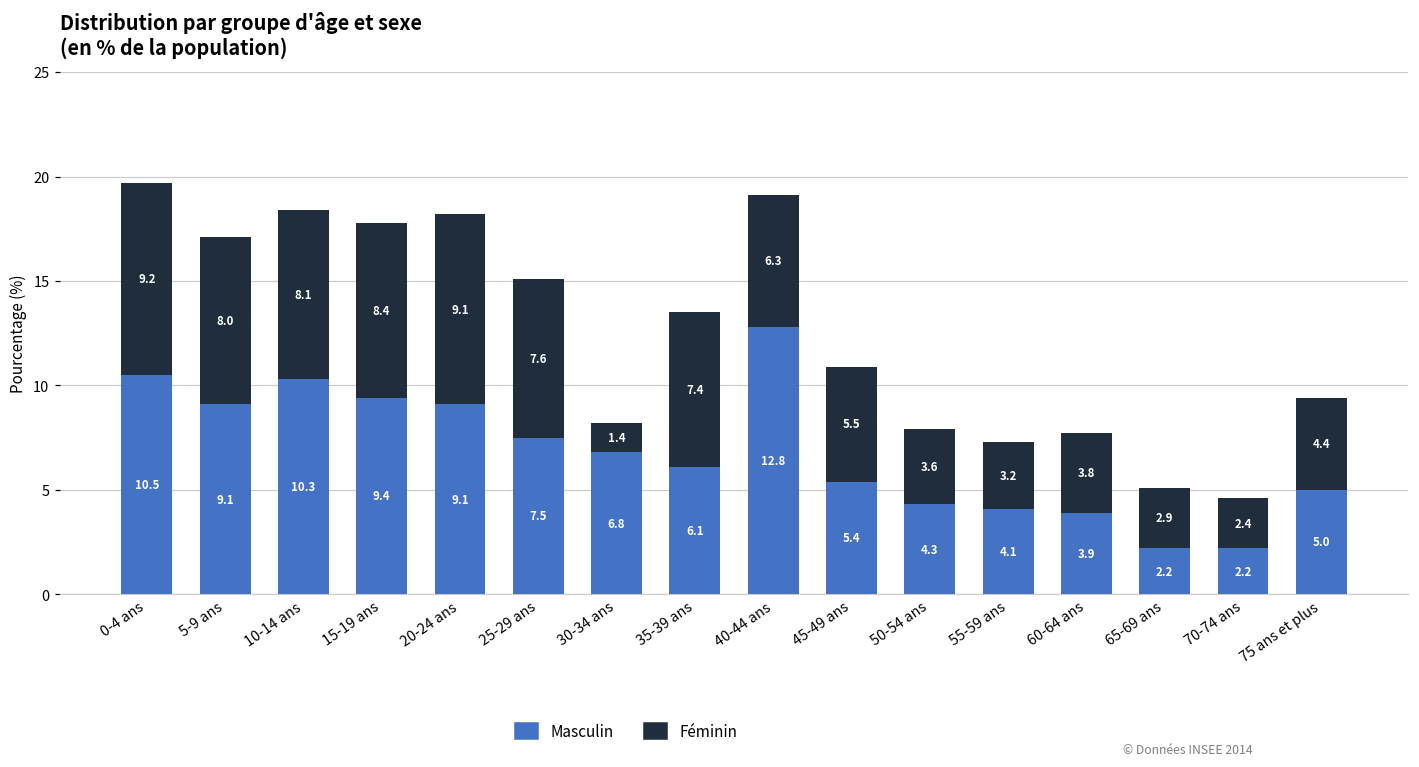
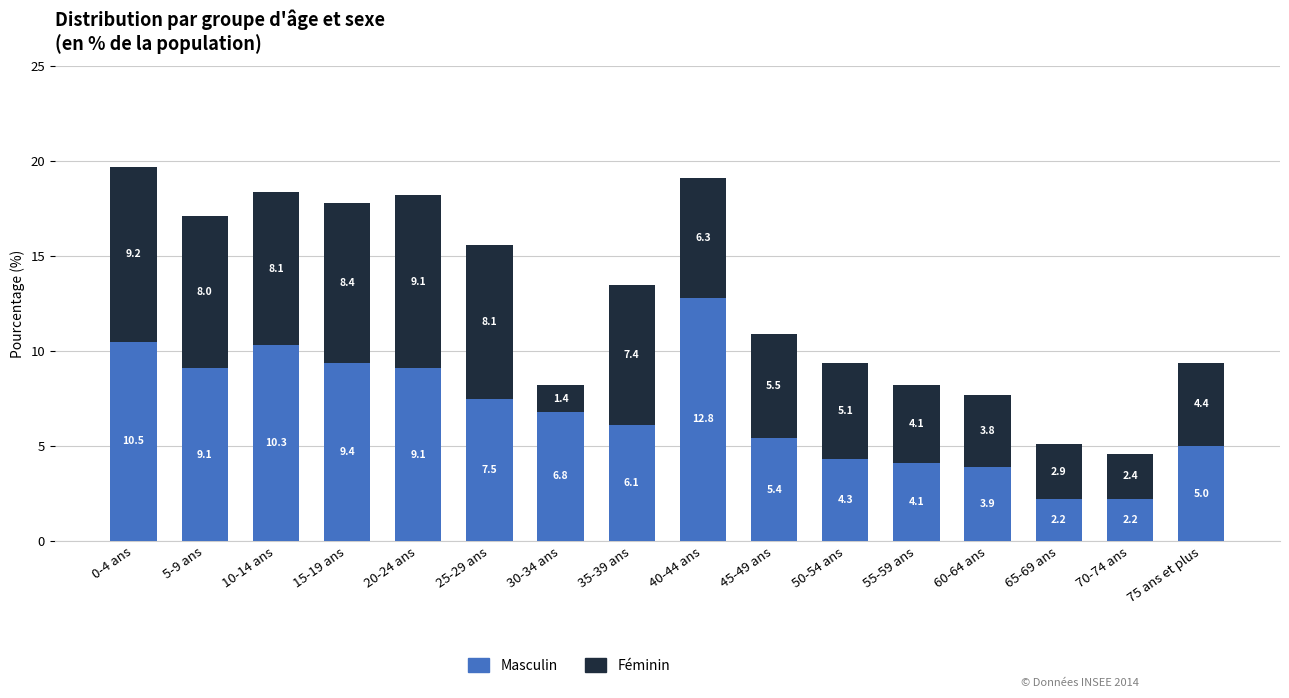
  {
    "Masculin": {
      "0-4 ans": 10.5,
      "5-9 ans": 9.1,
      "10-14 ans": 10.3,
      "15-19 ans": 9.4,
      "20-24 ans": 9.1,
      "25-29 ans": 7.5,
      "30-34 ans": 6.8,
      "35-39 ans": 6.1,
      "40-44 ans": 12.8,
      "45-49 ans": 5.4,
      "50-54 ans": 4.3,
      "55-59 ans": 4.1,
      "60-64 ans": 3.9,
      "65-69 ans": 2.2,
      "70-74 ans": 2.2,
      "75 ans et plus": 5.0
    },
    "Féminin": {
      "0-4 ans": 9.2,
      "5-9 ans": 8.0,
      "10-14 ans": 8.1,
      "15-19 ans": 8.4,
      "20-24 ans": 9.1,
-     "25-29 ans": 7.6,
+     "25-29 ans": 8.1,
      "30-34 ans": 1.4,
      "35-39 ans": 7.4,
      "40-44 ans": 6.3,
      "45-49 ans": 5.5,
-     "50-54 ans": 3.6,
-     "55-59 ans": 3.2,
+     "50-54 ans": 5.1,
+     "55-59 ans": 4.1,
      "60-64 ans": 3.8,
      "65-69 ans": 2.9,
      "70-74 ans": 2.4,
      "75 ans et plus": 4.4
    }
  }
